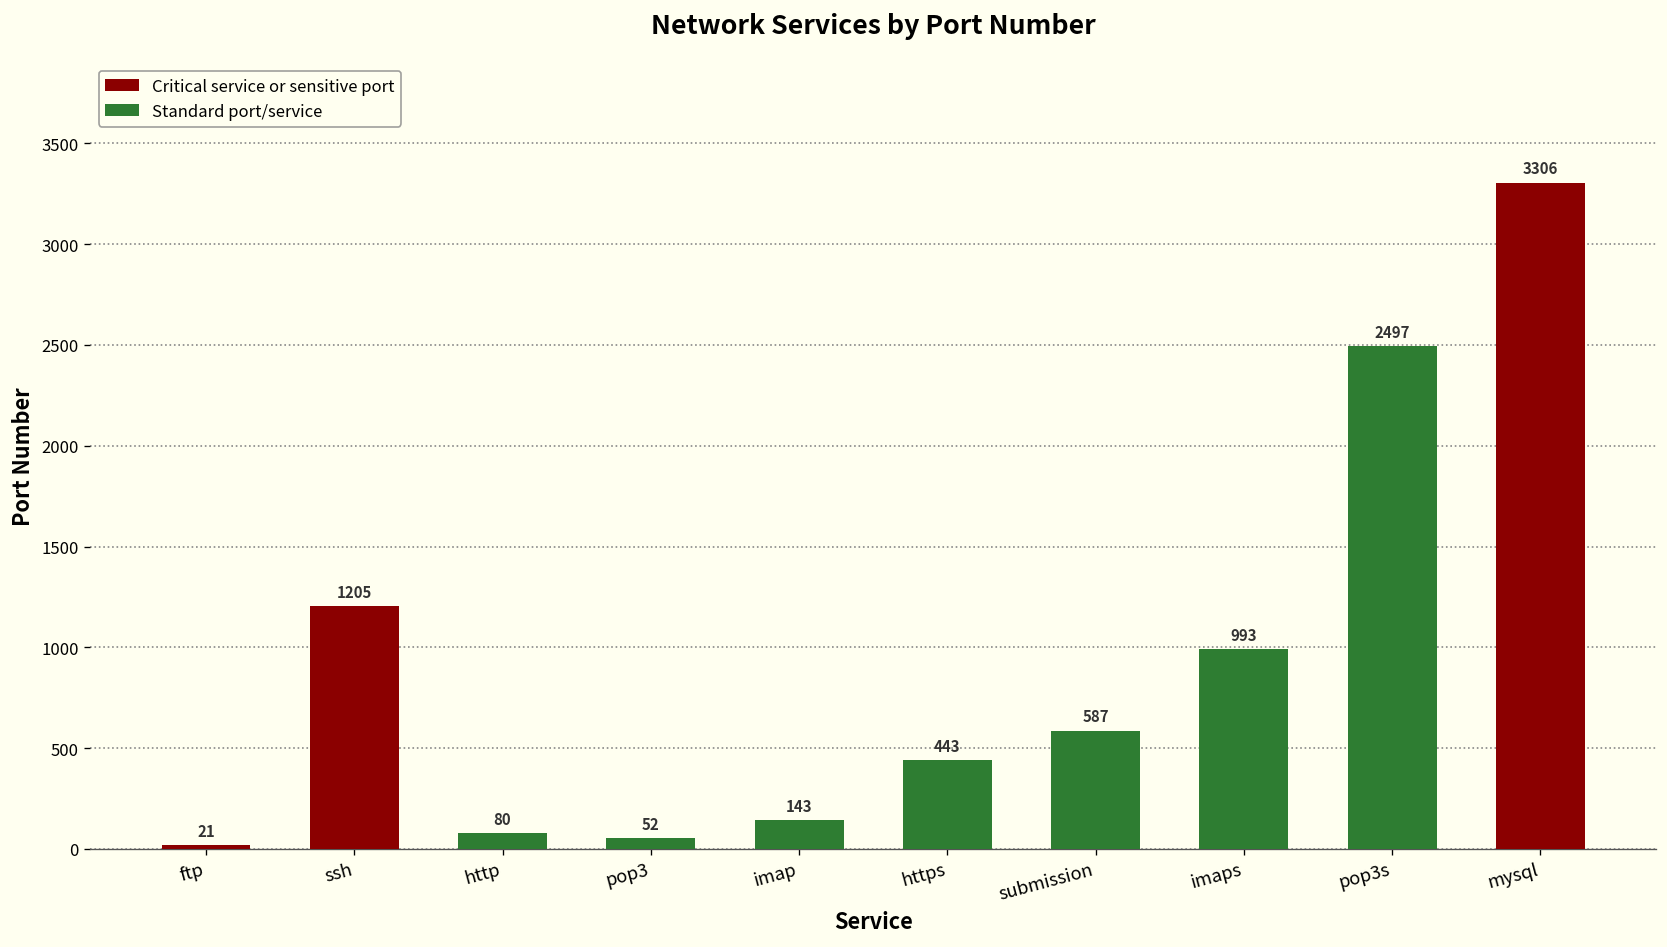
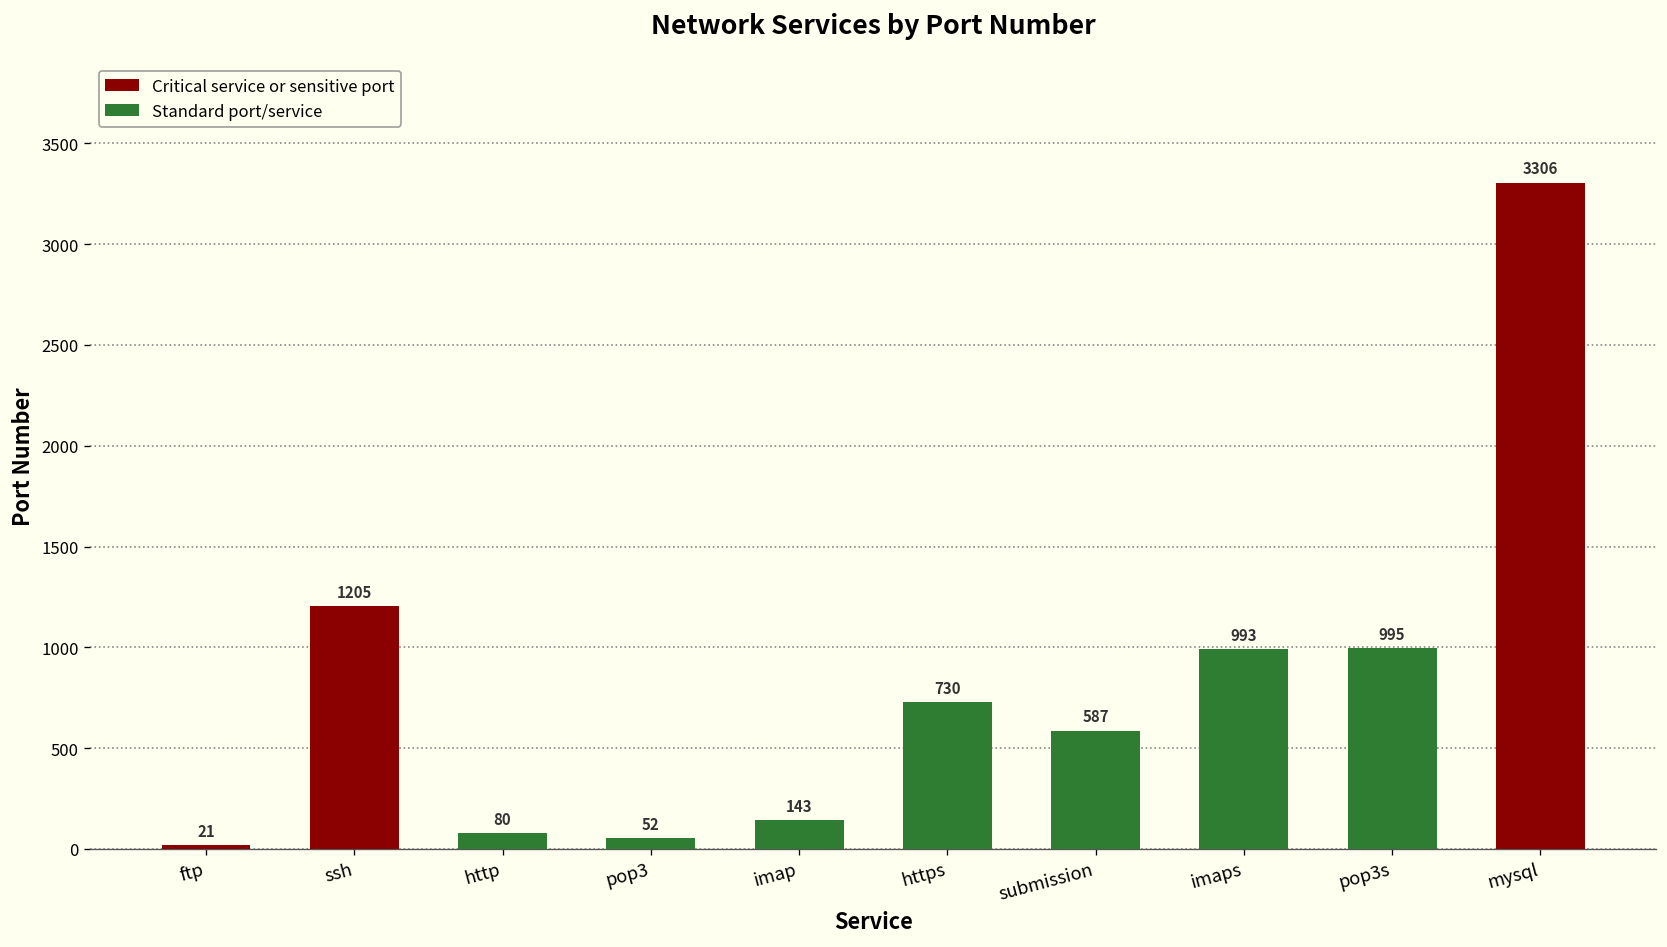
  {
    "ftp": 21,
    "ssh": 1205,
    "http": 80,
    "pop3": 52,
    "imap": 143,
-   "https": 443,
+   "https": 730,
    "submission": 587,
    "imaps": 993,
-   "pop3s": 2497,
+   "pop3s": 995,
    "mysql": 3306
  }
